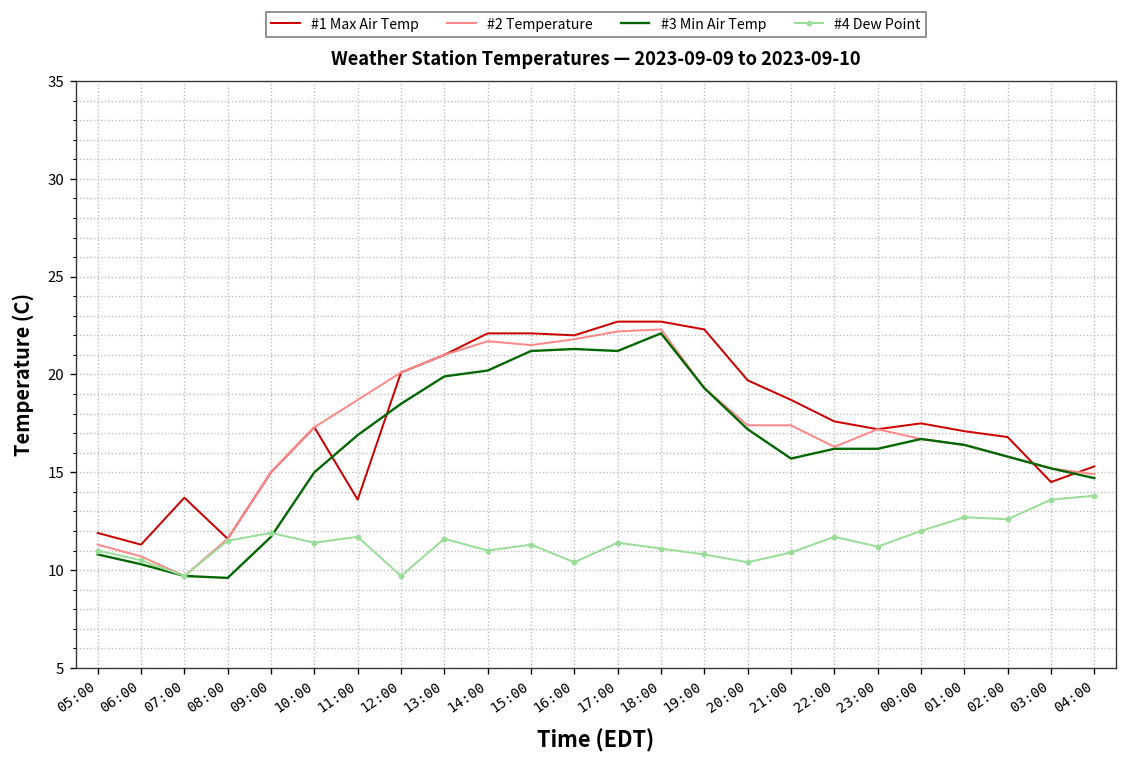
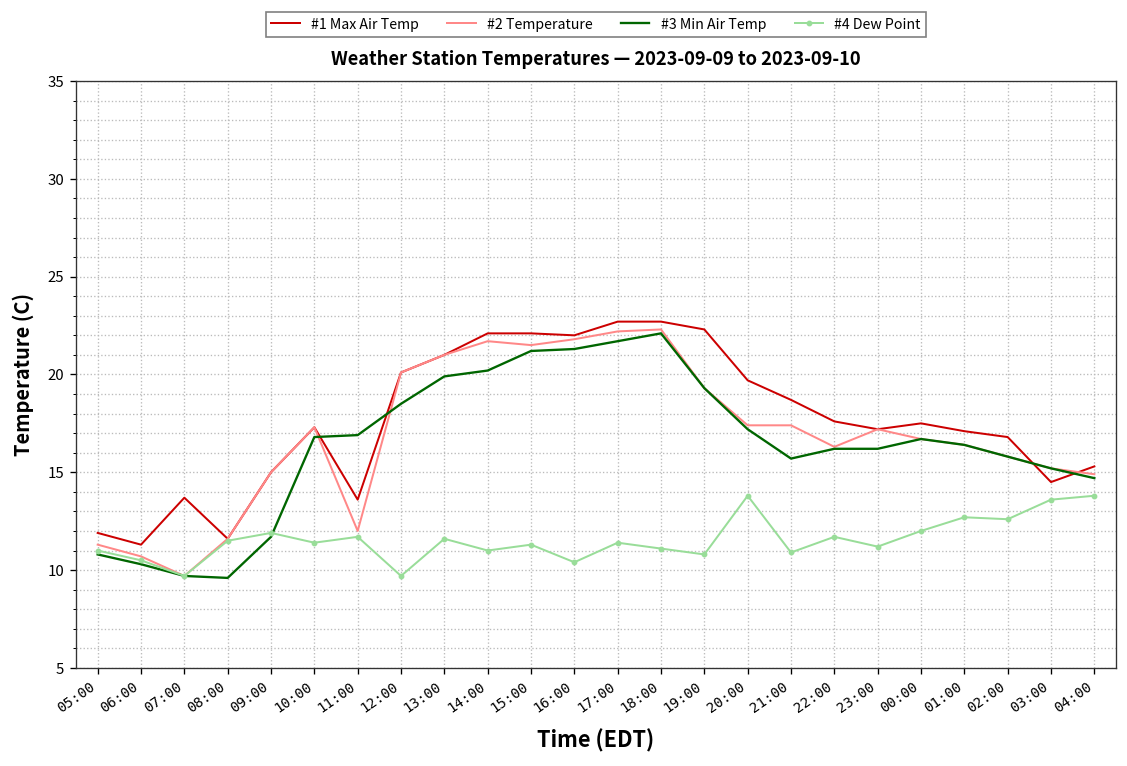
  {
    "#1 Max Air Temp": {
      "05:00": 11.9,
      "06:00": 11.3,
      "07:00": 13.7,
      "11:00": 13.6,
      "14:00": 22.1,
      "15:00": 22.1,
      "16:00": 22.0,
      "17:00": 22.7,
      "18:00": 22.7,
      "19:00": 22.3,
      "20:00": 19.7,
      "21:00": 18.7,
      "22:00": 17.6,
      "00:00": 17.5,
      "01:00": 17.1,
      "02:00": 16.8,
      "03:00": 14.5,
      "04:00": 15.3
    },
    "#2 Temperature": {
      "05:00": 11.3,
      "06:00": 10.7,
-     "11:00": 18.7,
+     "11:00": 12.0,
      "14:00": 21.7,
      "15:00": 21.5,
      "16:00": 21.8,
      "17:00": 22.2,
      "18:00": 22.3,
      "20:00": 17.4,
      "21:00": 17.4,
      "04:00": 14.9
    },
    "#3 Min Air Temp": {
      "05:00": 10.8,
      "06:00": 10.3,
      "08:00": 9.6,
      "09:00": 11.7,
-     "10:00": 15.0,
+     "10:00": 16.8,
      "11:00": 16.9,
      "12:00": 18.5,
      "13:00": 19.9,
      "14:00": 20.2,
      "15:00": 21.2,
      "16:00": 21.3,
-     "17:00": 21.2,
+     "17:00": 21.7,
      "18:00": 22.1,
      "20:00": 17.2,
      "21:00": 15.7,
      "23:00": 16.2,
      "04:00": 14.7
    },
    "#4 Dew Point": {
      "05:00": 11.0,
      "06:00": 10.5,
      "09:00": 11.9,
      "10:00": 11.4,
      "11:00": 11.7,
      "12:00": 9.7,
      "13:00": 11.6,
      "14:00": 11.0,
      "15:00": 11.3,
      "16:00": 10.4,
      "17:00": 11.4,
      "18:00": 11.1,
      "19:00": 10.8,
-     "20:00": 10.4,
+     "20:00": 13.8,
      "21:00": 10.9,
      "22:00": 11.7,
      "23:00": 11.2,
      "00:00": 12.0,
      "01:00": 12.7,
      "02:00": 12.6,
      "03:00": 13.6,
      "04:00": 13.8
    }
  }
